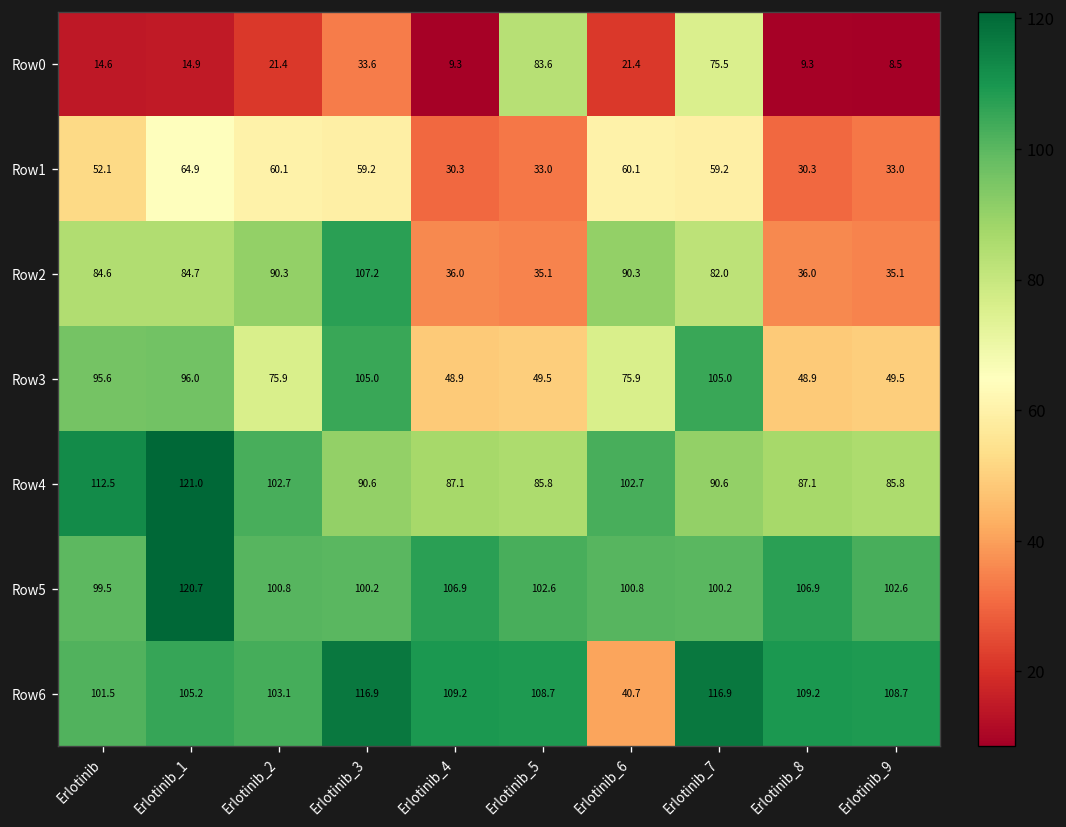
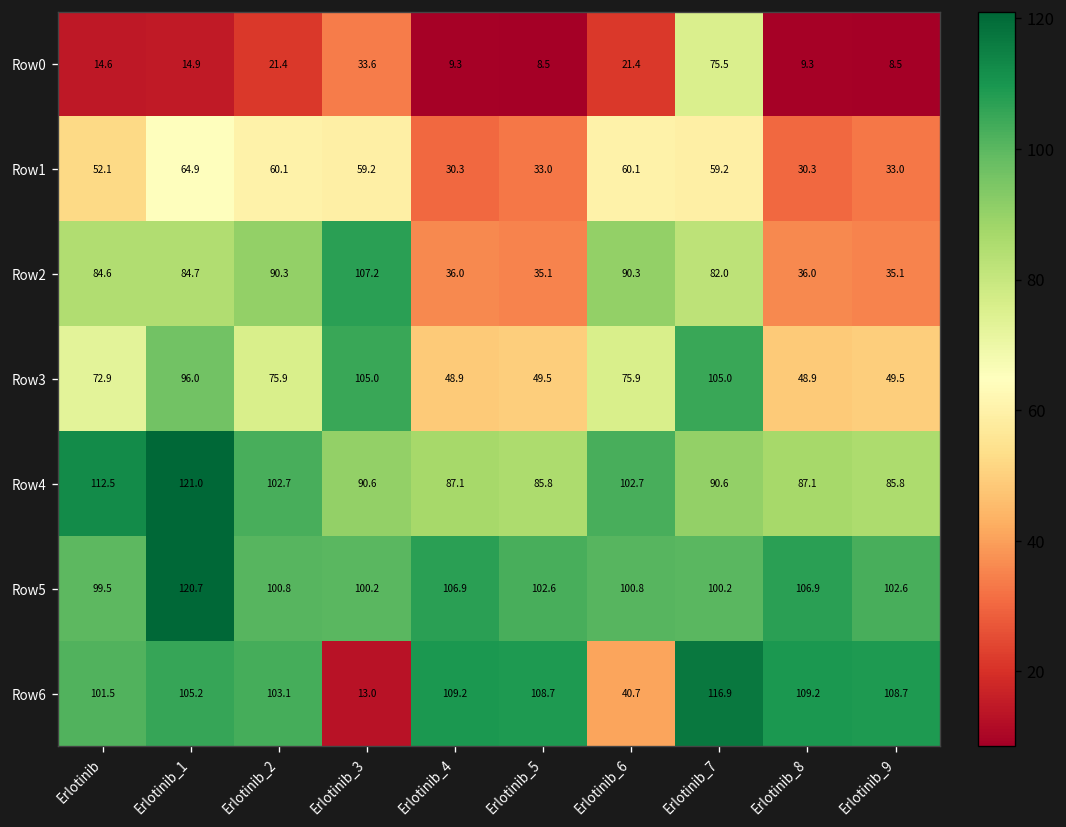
  {
    "Row0": {
      "Erlotinib": 14.6,
      "Erlotinib_1": 14.9,
      "Erlotinib_2": 21.4,
      "Erlotinib_3": 33.6,
      "Erlotinib_4": 9.3,
-     "Erlotinib_5": 83.6,
+     "Erlotinib_5": 8.5,
      "Erlotinib_6": 21.4,
      "Erlotinib_7": 75.5,
      "Erlotinib_8": 9.3,
      "Erlotinib_9": 8.5
    },
    "Row1": {
      "Erlotinib": 52.1,
      "Erlotinib_1": 64.9,
      "Erlotinib_2": 60.1,
      "Erlotinib_3": 59.2,
      "Erlotinib_4": 30.3,
      "Erlotinib_5": 33.0,
      "Erlotinib_6": 60.1,
      "Erlotinib_7": 59.2,
      "Erlotinib_8": 30.3,
      "Erlotinib_9": 33.0
    },
    "Row2": {
      "Erlotinib": 84.6,
      "Erlotinib_1": 84.7,
      "Erlotinib_2": 90.3,
      "Erlotinib_3": 107.2,
      "Erlotinib_4": 36.0,
      "Erlotinib_5": 35.1,
      "Erlotinib_6": 90.3,
      "Erlotinib_7": 82.0,
      "Erlotinib_8": 36.0,
      "Erlotinib_9": 35.1
    },
    "Row3": {
-     "Erlotinib": 95.6,
+     "Erlotinib": 72.9,
      "Erlotinib_1": 96.0,
      "Erlotinib_2": 75.9,
      "Erlotinib_3": 105.0,
      "Erlotinib_4": 48.9,
      "Erlotinib_5": 49.5,
      "Erlotinib_6": 75.9,
      "Erlotinib_7": 105.0,
      "Erlotinib_8": 48.9,
      "Erlotinib_9": 49.5
    },
    "Row4": {
      "Erlotinib": 112.5,
      "Erlotinib_1": 121.0,
      "Erlotinib_2": 102.7,
      "Erlotinib_3": 90.6,
      "Erlotinib_4": 87.1,
      "Erlotinib_5": 85.8,
      "Erlotinib_6": 102.7,
      "Erlotinib_7": 90.6,
      "Erlotinib_8": 87.1,
      "Erlotinib_9": 85.8
    },
    "Row5": {
      "Erlotinib": 99.5,
      "Erlotinib_1": 120.7,
      "Erlotinib_2": 100.8,
      "Erlotinib_3": 100.2,
      "Erlotinib_4": 106.9,
      "Erlotinib_5": 102.6,
      "Erlotinib_6": 100.8,
      "Erlotinib_7": 100.2,
      "Erlotinib_8": 106.9,
      "Erlotinib_9": 102.6
    },
    "Row6": {
      "Erlotinib": 101.5,
      "Erlotinib_1": 105.2,
      "Erlotinib_2": 103.1,
-     "Erlotinib_3": 116.9,
+     "Erlotinib_3": 13.0,
      "Erlotinib_4": 109.2,
      "Erlotinib_5": 108.7,
      "Erlotinib_6": 40.7,
      "Erlotinib_7": 116.9,
      "Erlotinib_8": 109.2,
      "Erlotinib_9": 108.7
    }
  }
